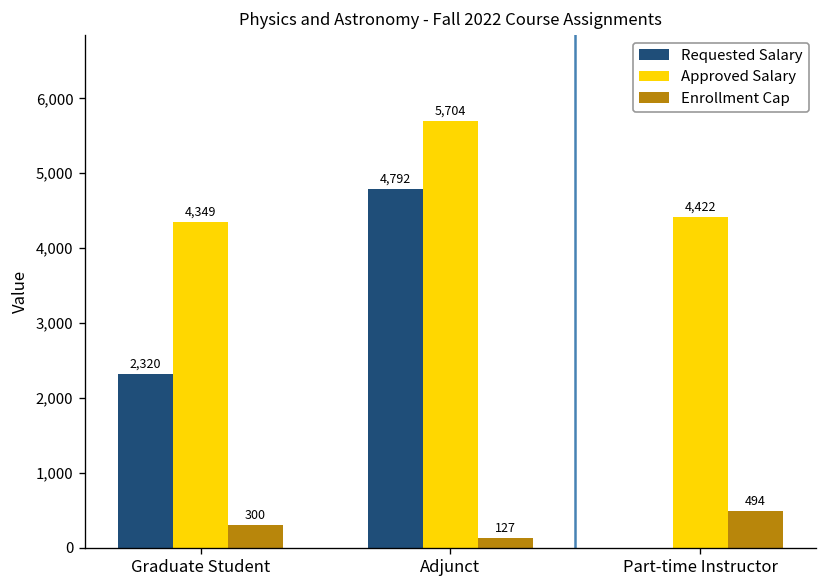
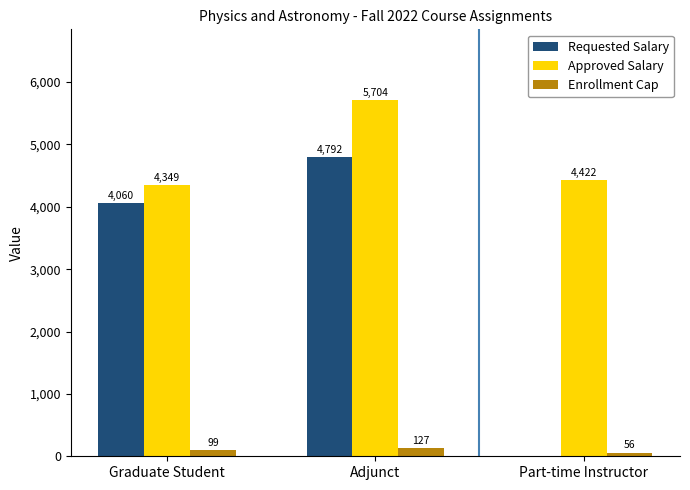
  {
    "Requested Salary": {
-     "Graduate Student": "2,320",
+     "Graduate Student": "4,060",
      "Adjunct": "4,792"
    },
    "Approved Salary": {
      "Graduate Student": "4,349",
      "Adjunct": "5,704",
      "Part-time Instructor": "4,422"
    },
    "Enrollment Cap": {
-     "Graduate Student": "300",
+     "Graduate Student": "99",
      "Adjunct": "127",
-     "Part-time Instructor": "494"
+     "Part-time Instructor": "56"
    }
  }
